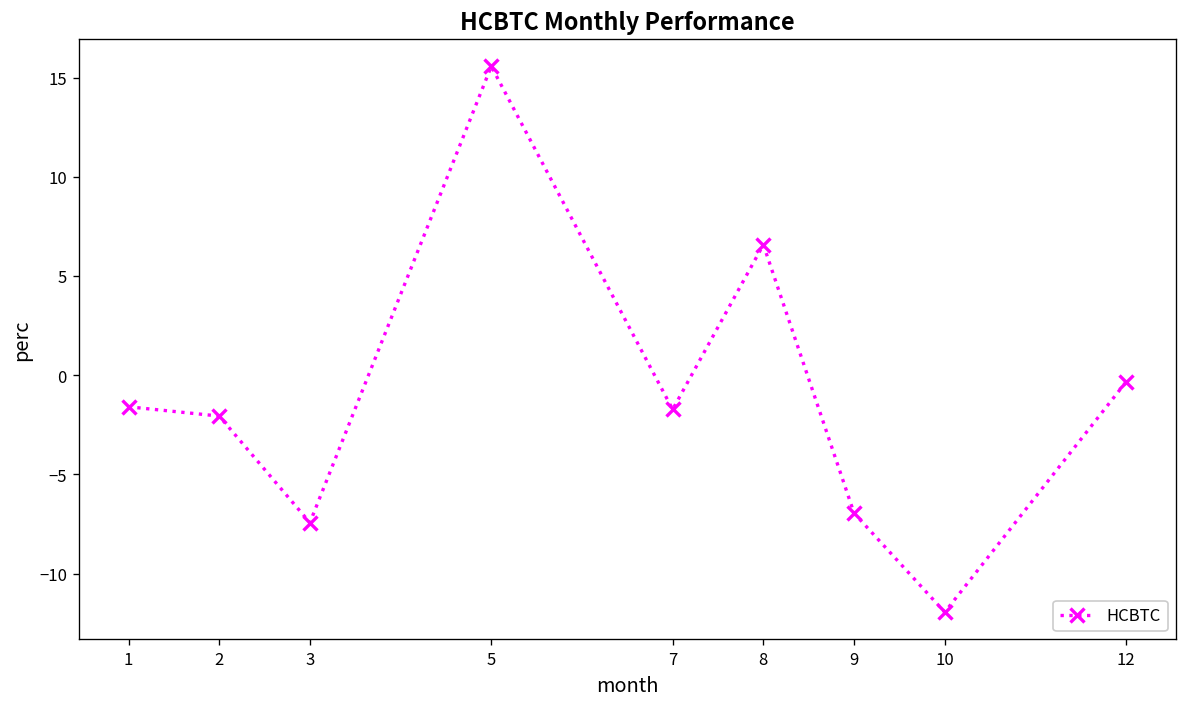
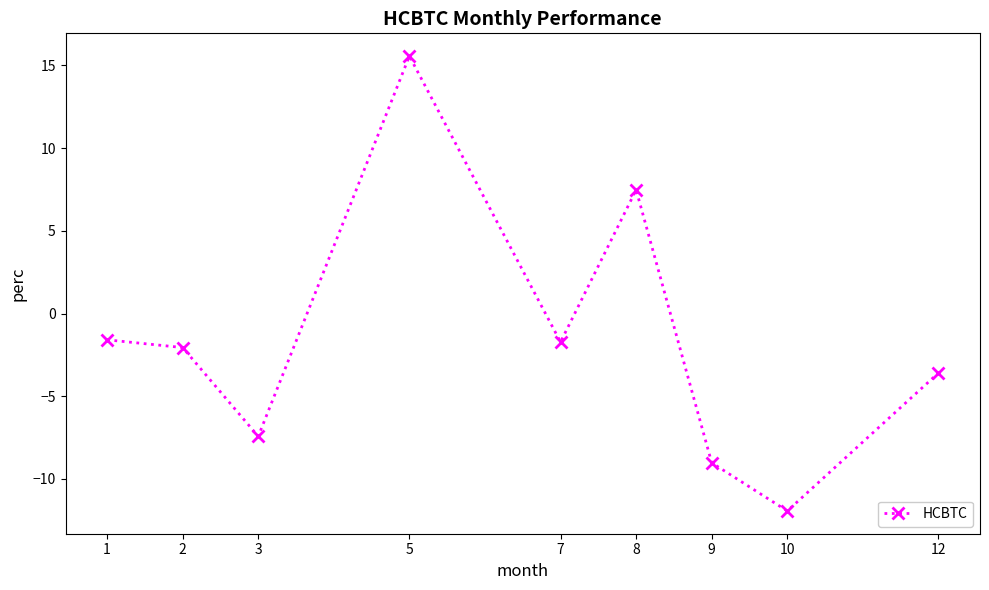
  {
    "1": -1.6,
    "2": -2.1,
    "3": -7.4,
    "5": 15.6,
    "7": -1.7,
-   "8": 6.6,
-   "9": -6.9,
+   "8": 7.5,
+   "9": -9.0,
    "10": -11.9,
-   "12": -0.3
+   "12": -3.6
  }
